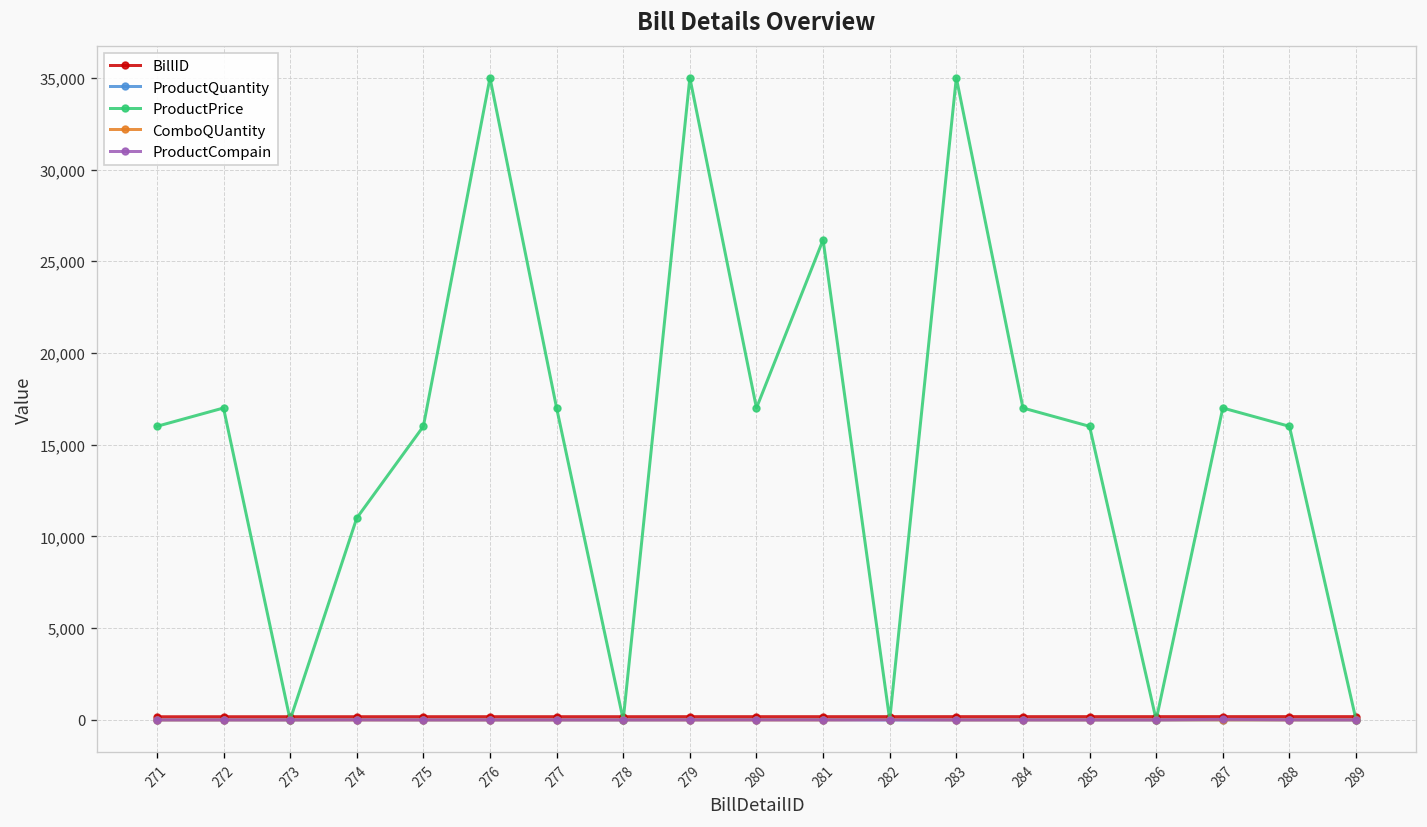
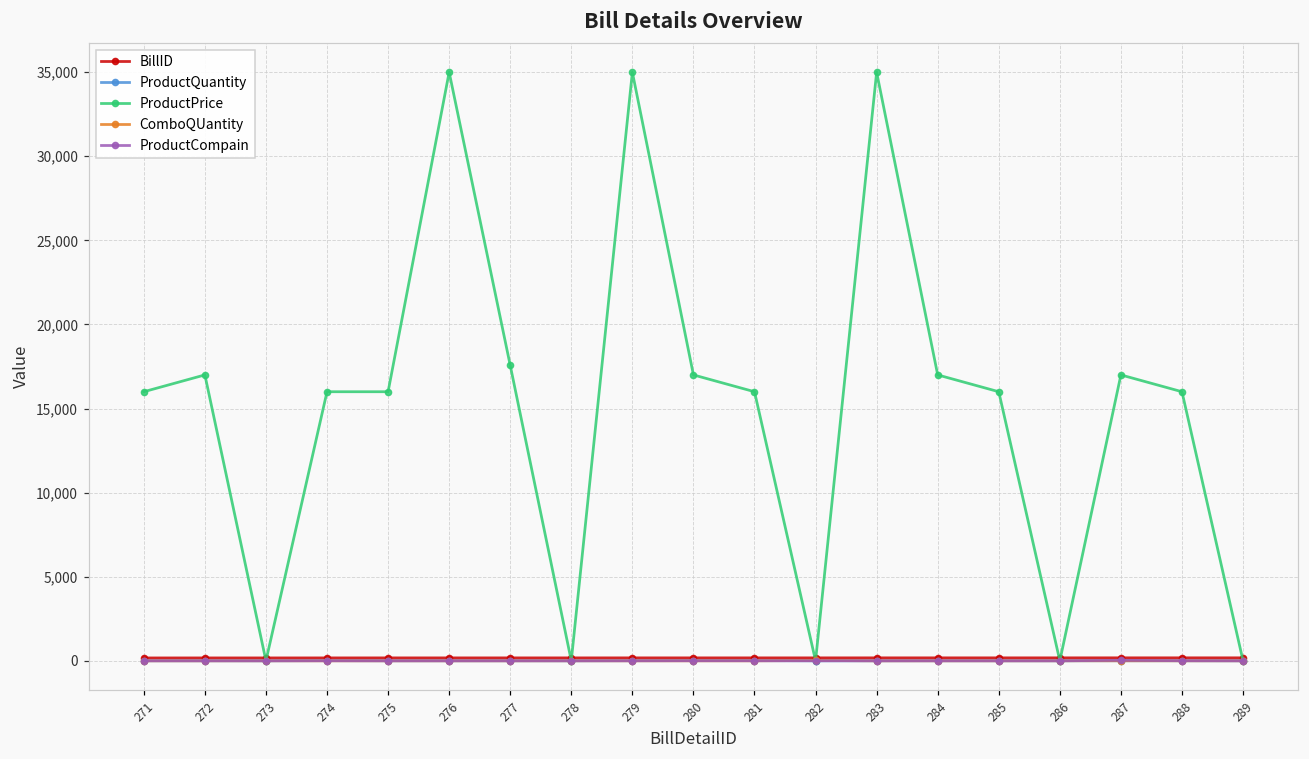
  {
    "BillID": {
      "271": "200",
      "272": "200",
      "273": "200",
      "275": "200",
      "276": "200",
      "277": "200",
      "278": "200",
      "283": "200",
      "284": "200",
      "285": "200",
      "286": "200",
      "288": "200",
      "289": "200"
    },
    "ProductPrice": {
      "271": "16,000",
      "272": "17,000",
-     "274": "11,000",
+     "274": "16,000",
      "275": "16,000",
      "276": "35,000",
-     "277": "17,000",
+     "277": "17,600",
      "279": "35,000",
      "280": "17,000",
-     "281": "26,200",
+     "281": "16,000",
      "283": "35,000",
      "284": "17,000",
      "285": "16,000",
      "287": "17,000",
      "288": "16,000"
    }
  }
